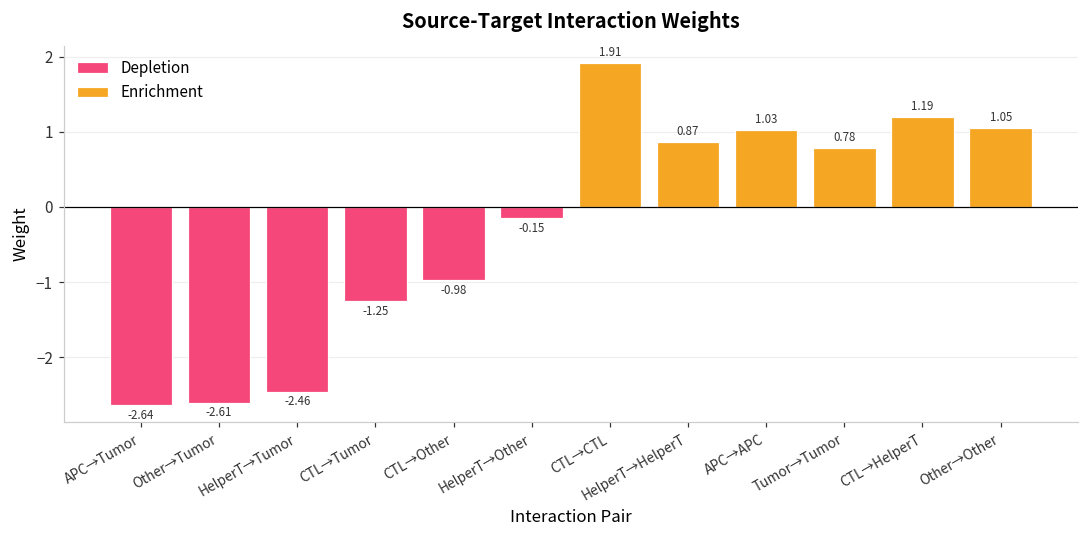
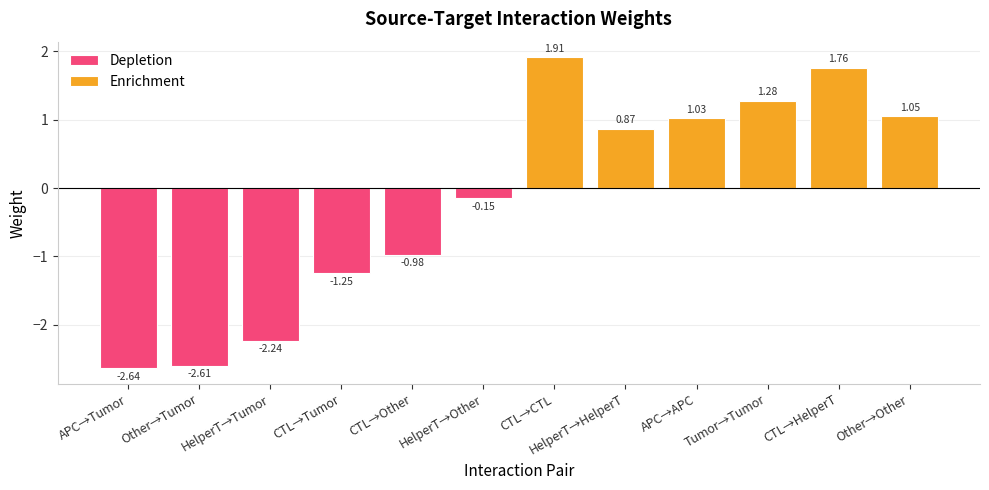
  {
    "Depletion": {
      "APC→Tumor": -2.64,
      "Other→Tumor": -2.61,
-     "HelperT→Tumor": -2.46,
+     "HelperT→Tumor": -2.24,
      "CTL→Tumor": -1.25,
      "CTL→Other": -0.98,
      "HelperT→Other": -0.15
    },
    "Enrichment": {
      "CTL→CTL": 1.91,
      "HelperT→HelperT": 0.87,
      "APC→APC": 1.03,
-     "Tumor→Tumor": 0.78,
-     "CTL→HelperT": 1.19,
+     "Tumor→Tumor": 1.28,
+     "CTL→HelperT": 1.76,
      "Other→Other": 1.05
    }
  }
